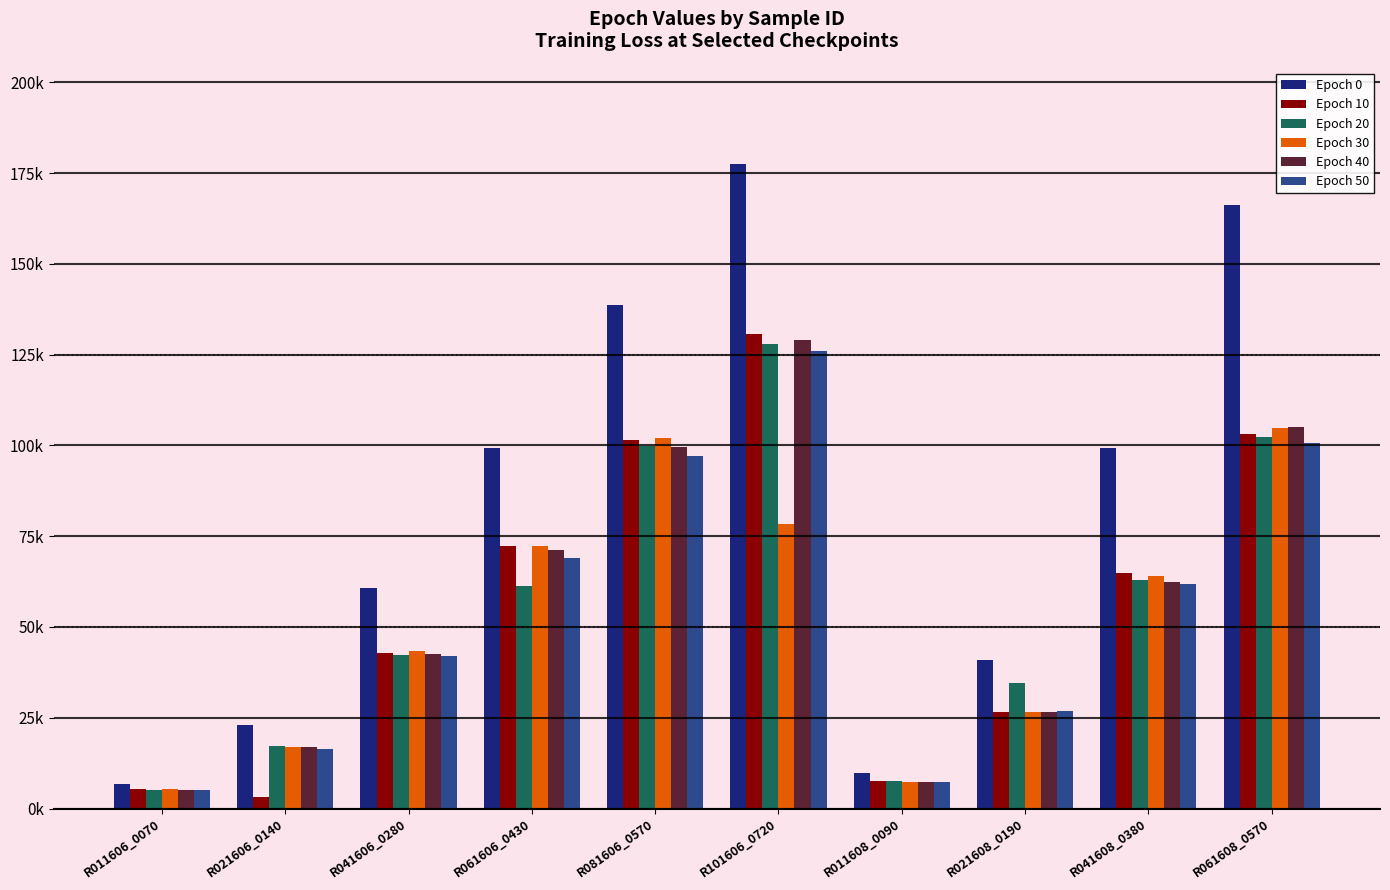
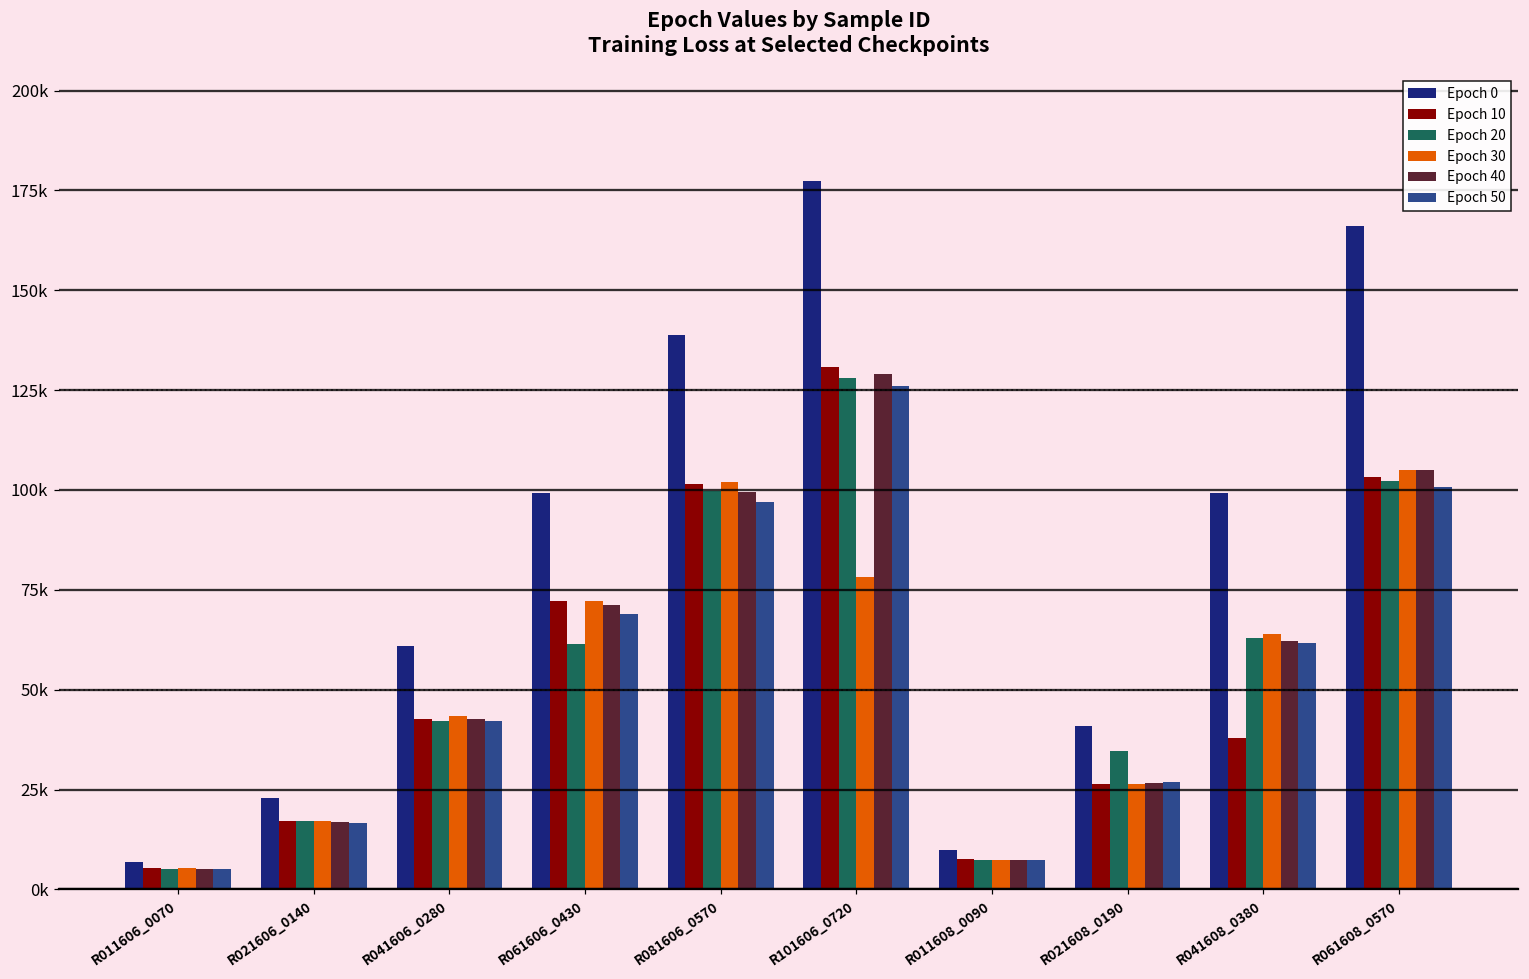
  {
    "Epoch 10": {
      "R011606_0070": 5000,
-     "R021606_0140": 3000,
+     "R021606_0140": 17000,
      "R041606_0280": 43000,
      "R061606_0430": 72000,
      "R081606_0570": 101000,
      "R101606_0720": 131000,
      "R011608_0090": 8000,
      "R021608_0190": 26000,
-     "R041608_0380": 65000,
+     "R041608_0380": 38000,
      "R061608_0570": 103000
    },
    "Epoch 20": {
      "R011606_0070": 5000,
      "R021606_0140": 17000,
      "R041606_0280": 42000,
      "R061606_0430": 61000,
      "R081606_0570": 100000,
      "R101606_0720": 128000,
      "R011608_0090": 7000,
      "R021608_0190": 35000,
      "R041608_0380": 63000,
      "R061608_0570": 102000
    },
    "Epoch 30": {
      "R011606_0070": 5000,
      "R021606_0140": 17000,
      "R041606_0280": 43000,
      "R061606_0430": 72000,
      "R081606_0570": 102000,
      "R101606_0720": 78000,
      "R011608_0090": 7000,
      "R021608_0190": 26000,
      "R041608_0380": 64000,
      "R061608_0570": 105000
    },
    "Epoch 40": {
      "R011606_0070": 5000,
      "R021606_0140": 17000,
      "R041606_0280": 43000,
      "R061606_0430": 71000,
      "R081606_0570": 100000,
      "R101606_0720": 129000,
      "R011608_0090": 7000,
      "R021608_0190": 27000,
      "R041608_0380": 62000,
      "R061608_0570": 105000
    }
  }
